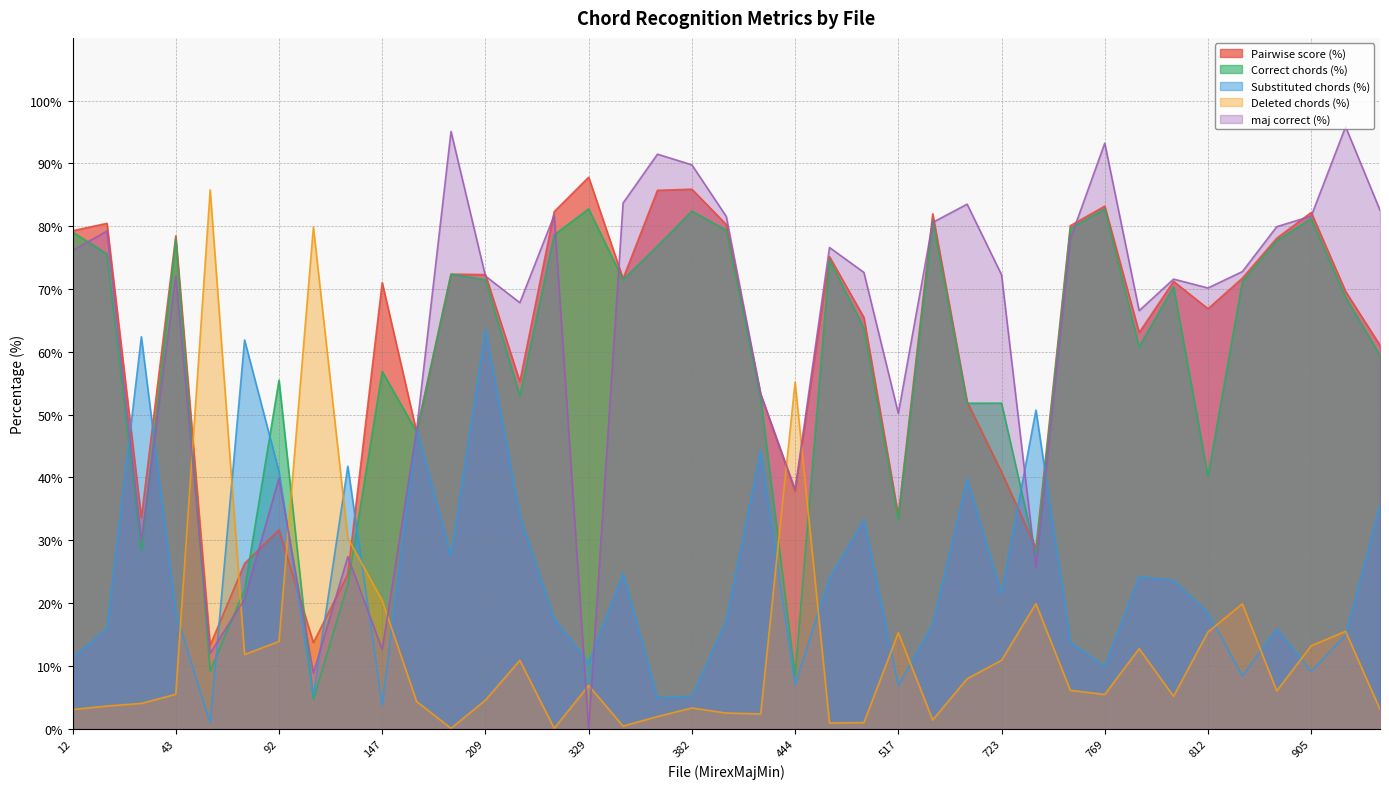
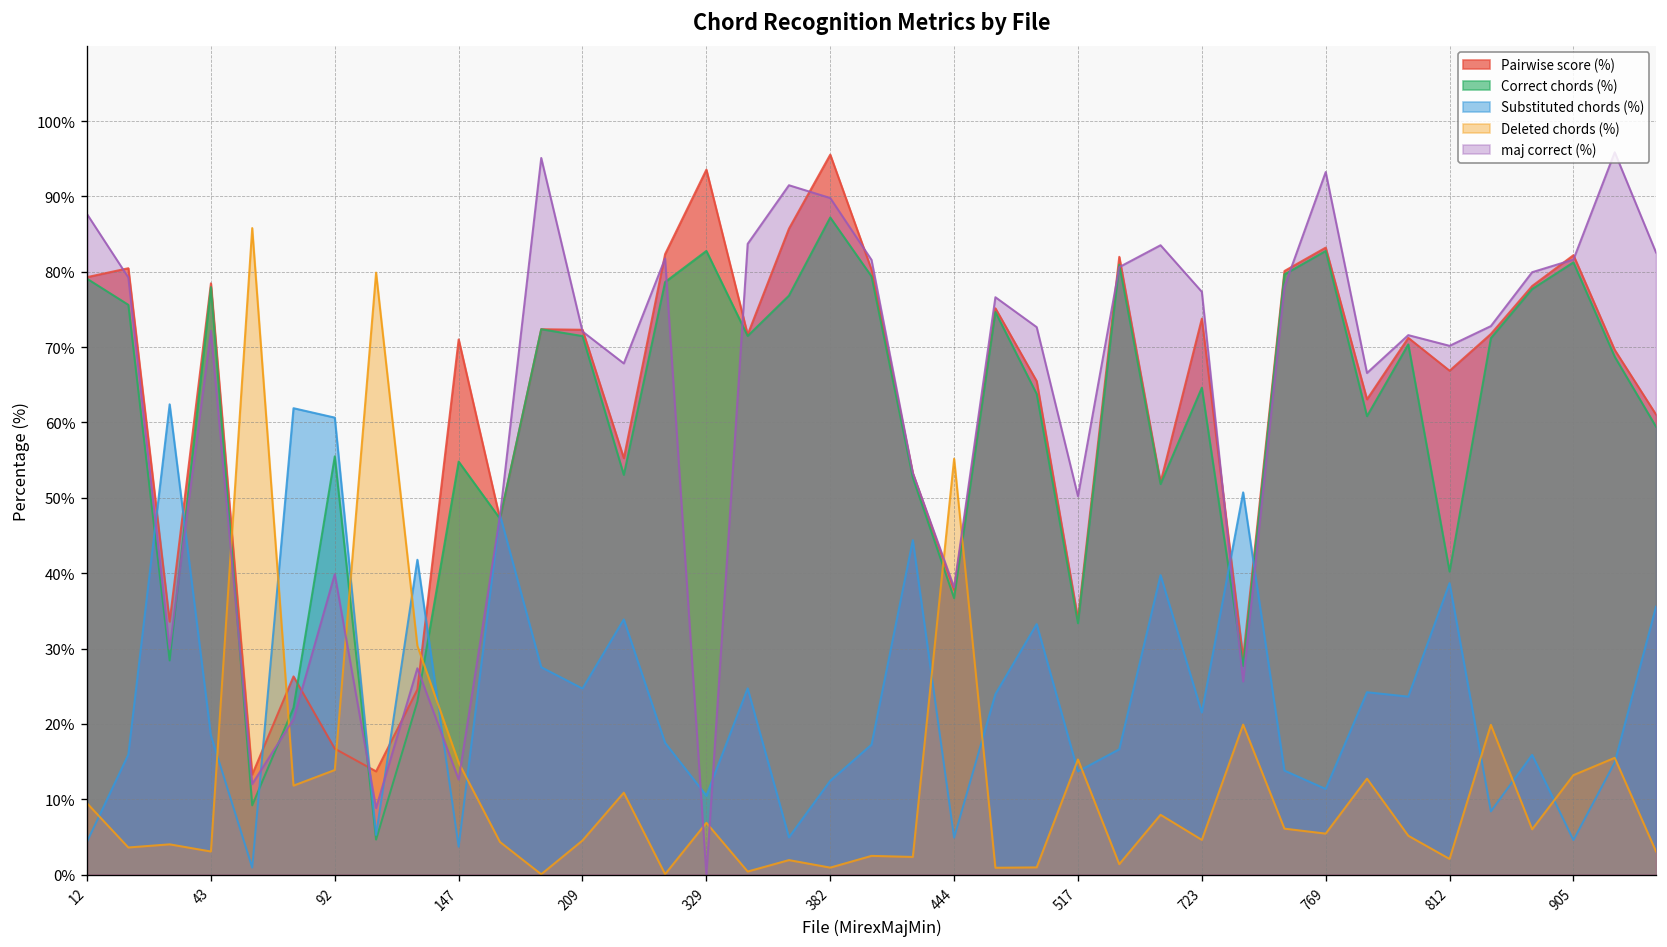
  {
    "Pairwise score (%)": {
      "43": "78%",
-     "92": "32%",
+     "92": "17%",
      "147": "71%",
-     "329": "88%",
-     "382": "86%",
+     "329": "94%",
+     "382": "96%",
      "517": "34%",
-     "723": "41%",
+     "723": "74%",
      "769": "83%",
      "812": "67%",
      "905": "82%"
    },
    "Correct chords (%)": {
      "43": "78%",
      "92": "56%",
-     "147": "57%",
+     "147": "55%",
      "209": "71%",
      "329": "83%",
-     "382": "82%",
-     "444": "8%",
+     "382": "87%",
+     "444": "37%",
      "517": "33%",
-     "723": "52%",
+     "723": "65%",
      "769": "83%",
      "812": "40%"
    },
    "Substituted chords (%)": {
-     "12": "11%",
+     "12": "4%",
      "43": "18%",
-     "92": "41%",
+     "92": "61%",
      "147": "4%",
-     "209": "64%",
+     "209": "25%",
      "329": "10%",
-     "382": "5%",
-     "444": "7%",
-     "517": "7%",
+     "382": "12%",
+     "444": "5%",
+     "517": "14%",
      "723": "22%",
-     "769": "10%",
-     "812": "18%",
-     "905": "9%"
+     "769": "11%",
+     "812": "39%",
+     "905": "5%"
    },
    "Deleted chords (%)": {
-     "12": "3%",
-     "43": "5%",
+     "12": "9%",
+     "43": "3%",
      "92": "14%",
-     "147": "20%",
+     "147": "15%",
      "209": "5%",
      "329": "7%",
-     "382": "3%",
+     "382": "1%",
      "444": "55%",
      "517": "15%",
-     "723": "11%",
+     "723": "5%",
      "769": "5%",
-     "812": "15%",
+     "812": "2%",
      "905": "13%"
    },
    "maj correct (%)": {
-     "12": "76%",
+     "12": "88%",
      "43": "72%",
      "92": "40%",
      "147": "13%",
      "329": "0%",
      "382": "90%",
      "517": "50%",
-     "723": "72%",
+     "723": "77%",
      "769": "93%",
      "812": "70%"
    }
  }
